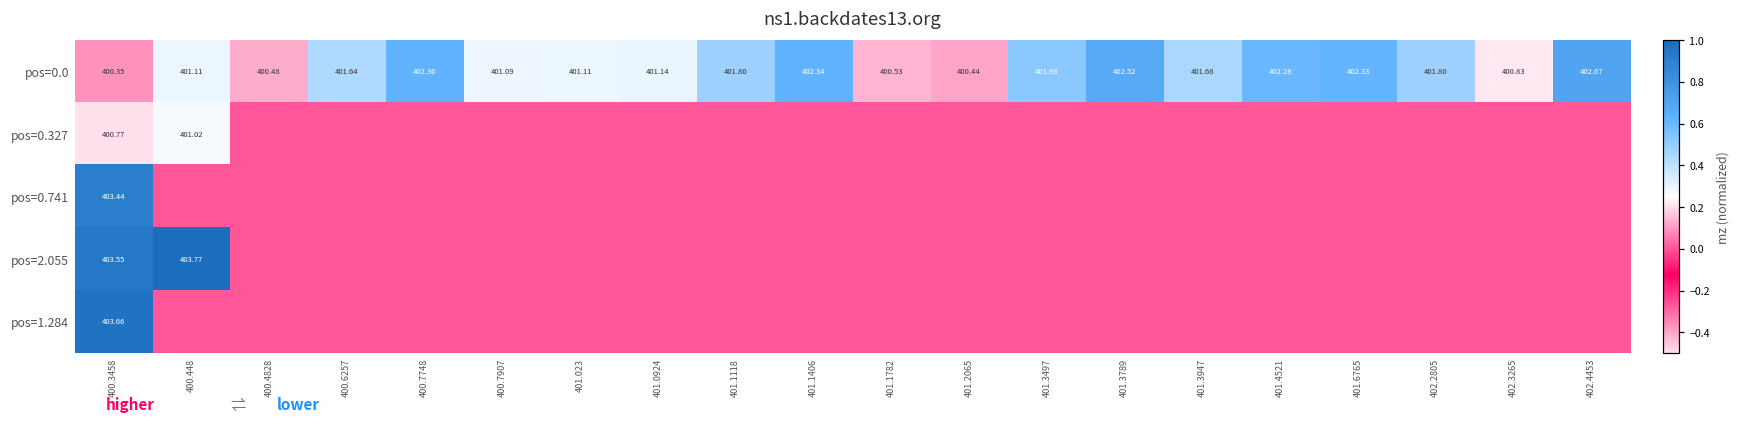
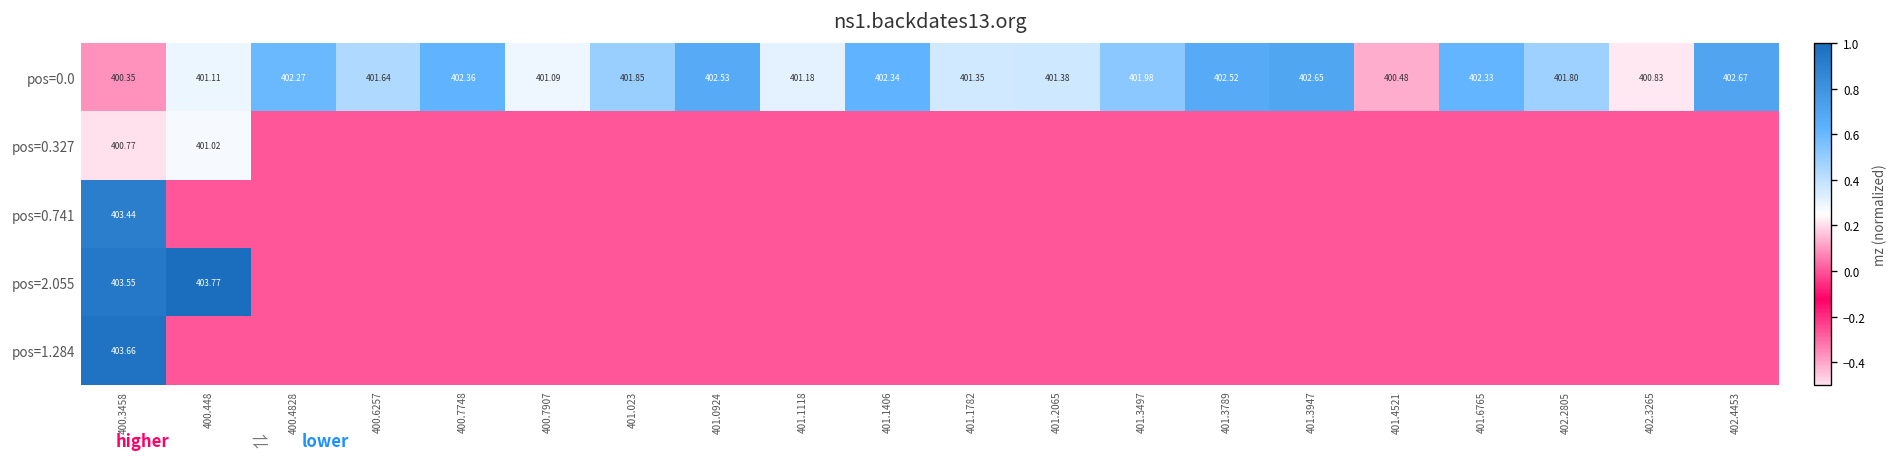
  {
    "pos=0.0": {
      "400.3458": 400.35,
      "400.448": 401.11,
-     "400.4828": 400.48,
+     "400.4828": 402.27,
      "400.6257": 401.64,
      "400.7748": 402.36,
      "400.7907": 401.09,
-     "401.023": 401.11,
-     "401.0924": 401.14,
-     "401.1118": 401.80,
+     "401.023": 401.85,
+     "401.0924": 402.53,
+     "401.1118": 401.18,
      "401.1406": 402.34,
-     "401.1782": 400.53,
-     "401.2065": 400.44,
+     "401.1782": 401.35,
+     "401.2065": 401.38,
      "401.3497": 401.98,
      "401.3789": 402.52,
-     "401.3947": 401.68,
-     "401.4521": 402.28,
+     "401.3947": 402.65,
+     "401.4521": 400.48,
      "401.6765": 402.33,
      "402.2805": 401.80,
      "402.3265": 400.83,
      "402.4453": 402.67
    },
    "pos=0.327": {
      "400.3458": 400.77,
      "400.448": 401.02
    },
    "pos=0.741": {
      "400.3458": 403.44
    },
    "pos=2.055": {
      "400.3458": 403.55,
      "400.448": 403.77
    },
    "pos=1.284": {
      "400.3458": 403.66
    }
  }
